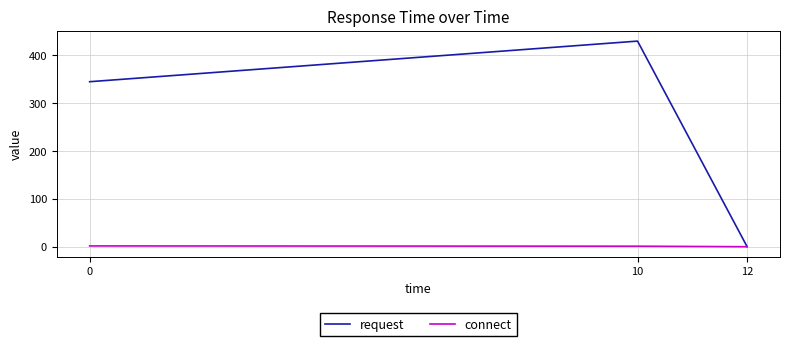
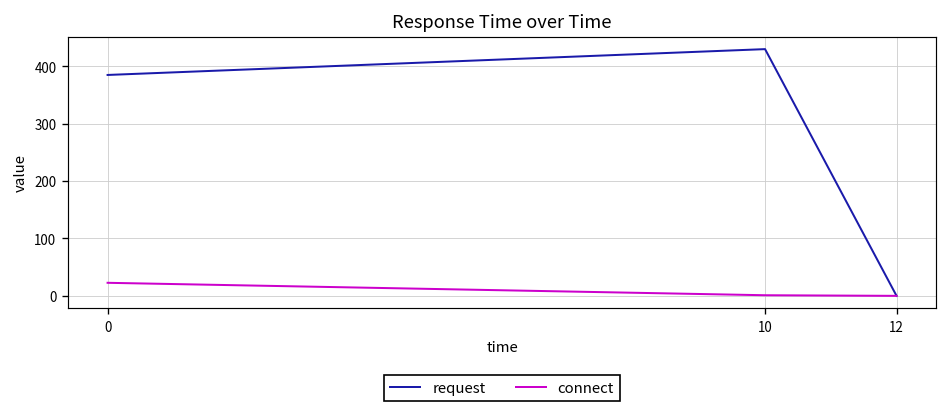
  {
    "request": {
-     "0": 350,
+     "0": 380,
      "10": 430
    },
    "connect": {
-     "0": 0,
+     "0": 20,
      "10": 0
    }
  }
